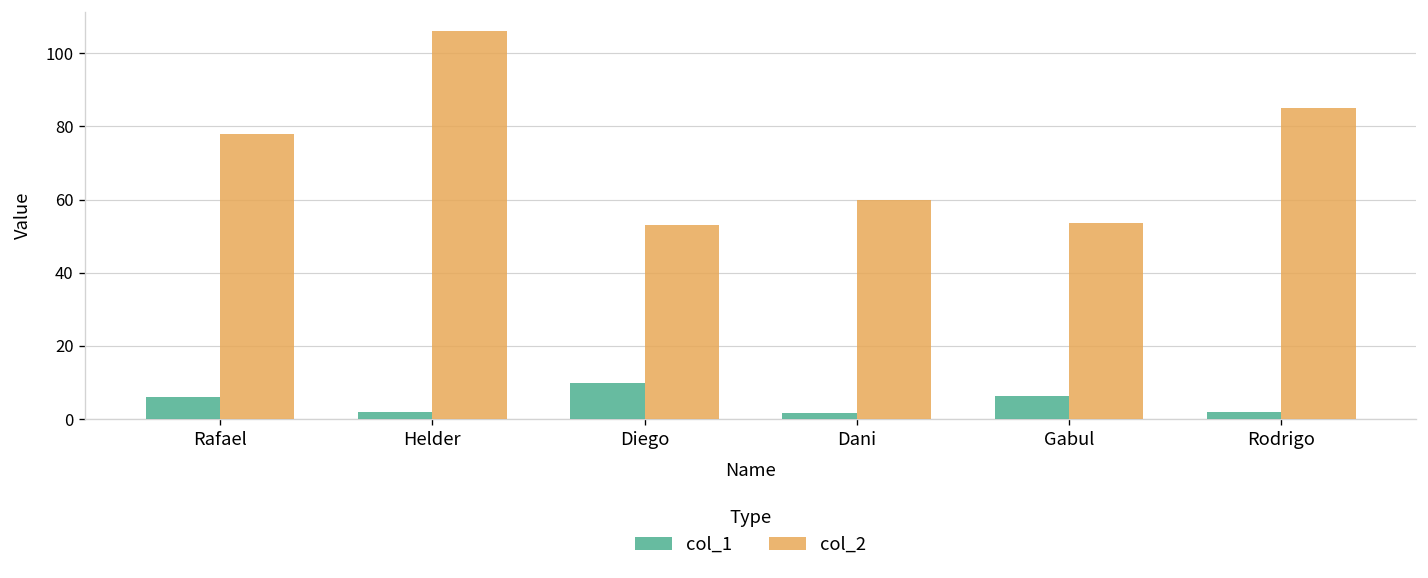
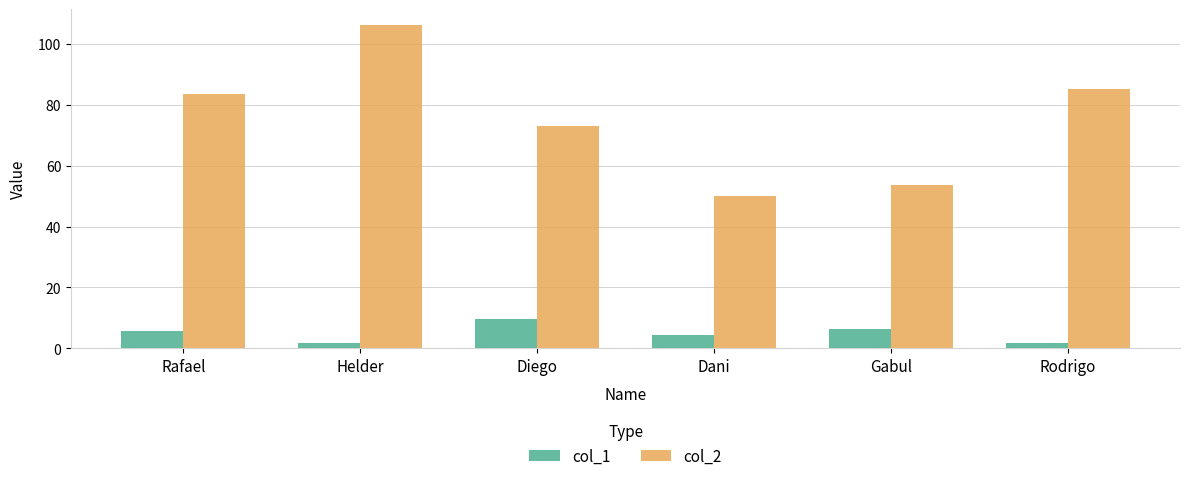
  {
    "col_1": {
      "Rafael": 6,
      "Helder": 2,
      "Diego": 10,
-     "Dani": 2,
+     "Dani": 5,
      "Gabul": 6,
      "Rodrigo": 2
    },
    "col_2": {
-     "Rafael": 78,
+     "Rafael": 84,
      "Helder": 106,
-     "Diego": 53,
-     "Dani": 60,
+     "Diego": 73,
+     "Dani": 50,
      "Gabul": 54,
      "Rodrigo": 85
    }
  }
